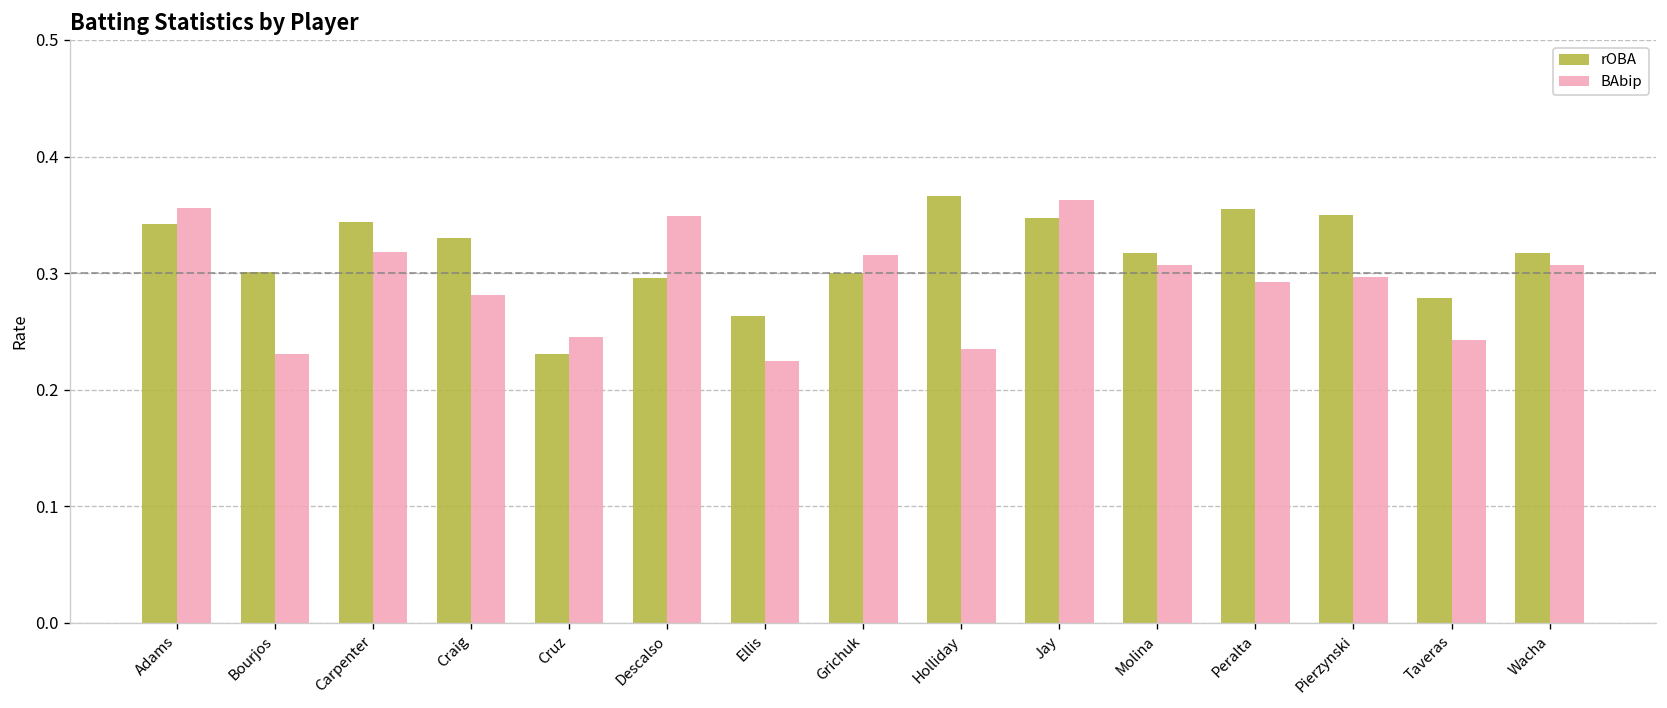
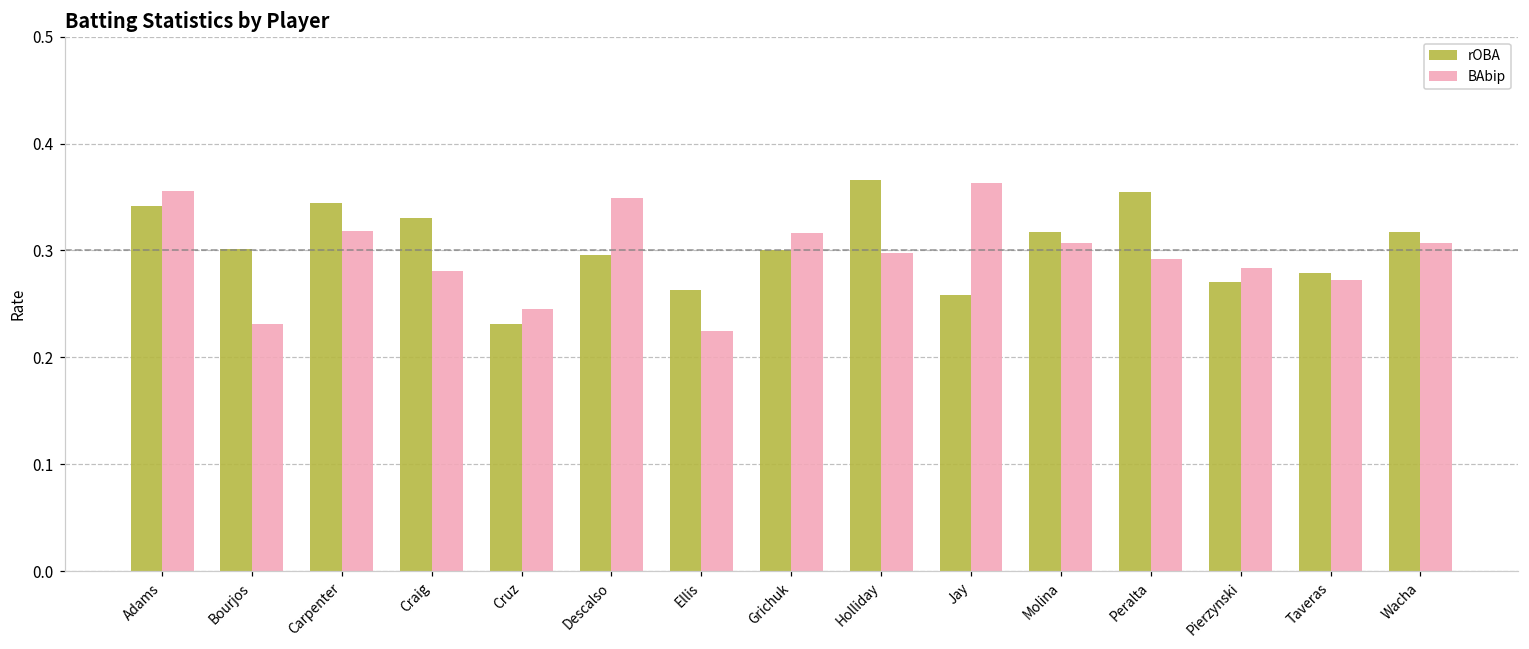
  {
    "rOBA": {
      "Adams": 0.34,
      "Bourjos": 0.30,
      "Carpenter": 0.34,
      "Craig": 0.33,
      "Cruz": 0.23,
      "Descalso": 0.30,
      "Ellis": 0.26,
      "Grichuk": 0.30,
      "Holliday": 0.37,
-     "Jay": 0.35,
+     "Jay": 0.26,
      "Molina": 0.32,
      "Peralta": 0.36,
-     "Pierzynski": 0.35,
+     "Pierzynski": 0.27,
      "Taveras": 0.28,
      "Wacha": 0.32
    },
    "BAbip": {
      "Adams": 0.36,
      "Bourjos": 0.23,
      "Carpenter": 0.32,
      "Craig": 0.28,
      "Cruz": 0.25,
      "Descalso": 0.35,
      "Ellis": 0.23,
      "Grichuk": 0.32,
-     "Holliday": 0.24,
+     "Holliday": 0.30,
      "Jay": 0.36,
      "Molina": 0.31,
      "Peralta": 0.29,
-     "Pierzynski": 0.30,
-     "Taveras": 0.24,
+     "Pierzynski": 0.28,
+     "Taveras": 0.27,
      "Wacha": 0.31
    }
  }
